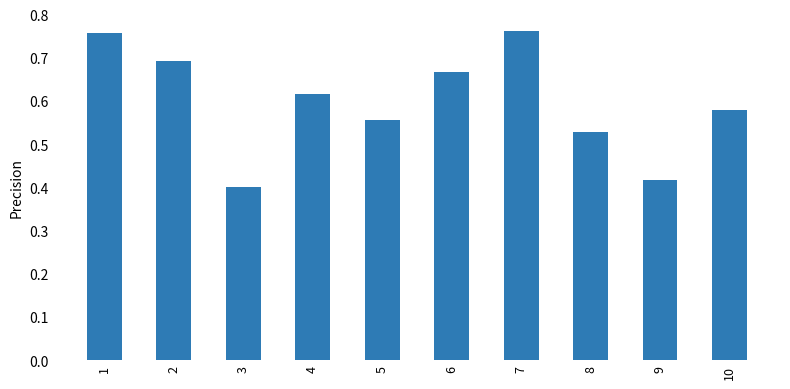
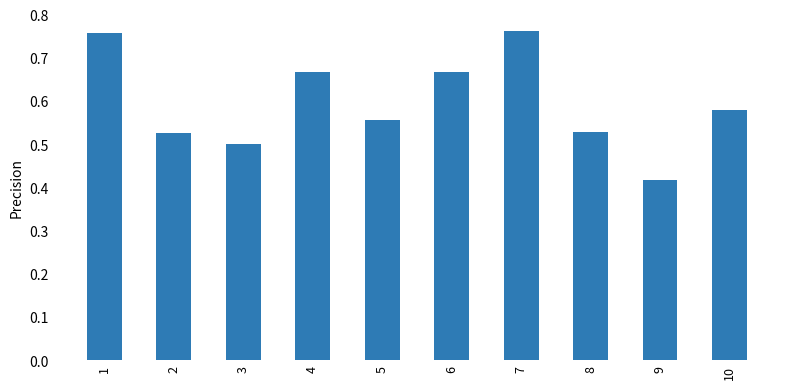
  {
    "1": 0.76,
-   "2": 0.69,
-   "3": 0.4,
-   "4": 0.62,
+   "2": 0.53,
+   "3": 0.5,
+   "4": 0.67,
    "5": 0.56,
    "6": 0.67,
    "7": 0.76,
    "8": 0.53,
    "9": 0.42,
    "10": 0.58
  }
